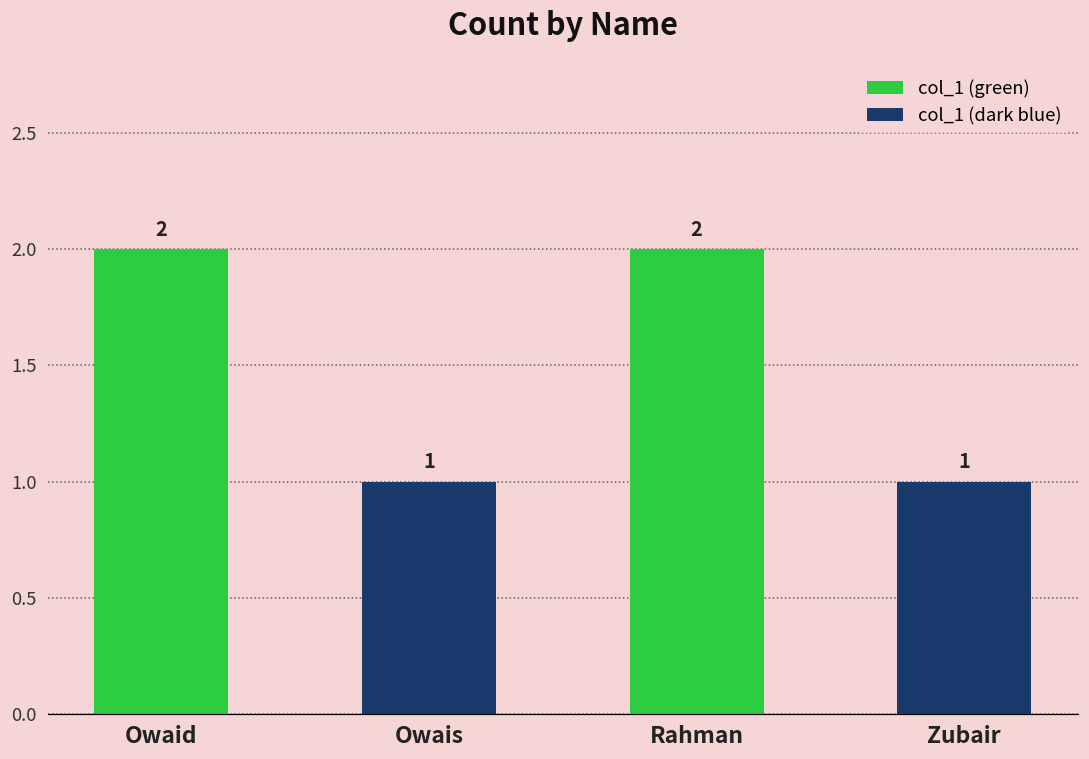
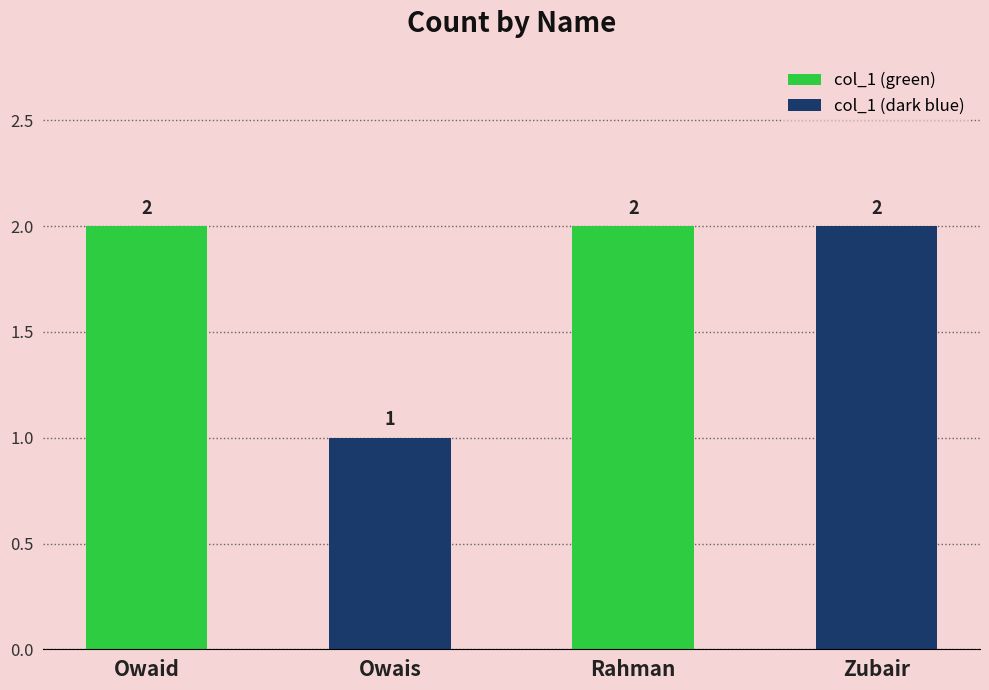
  {
    "Owaid": 2,
    "Owais": 1,
    "Rahman": 2,
-   "Zubair": 1
+   "Zubair": 2
  }
